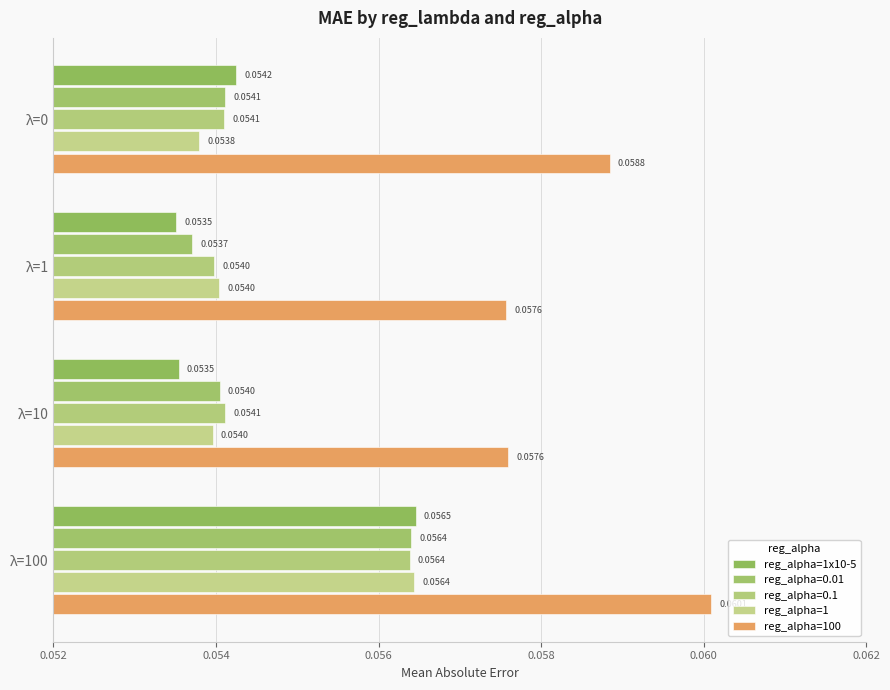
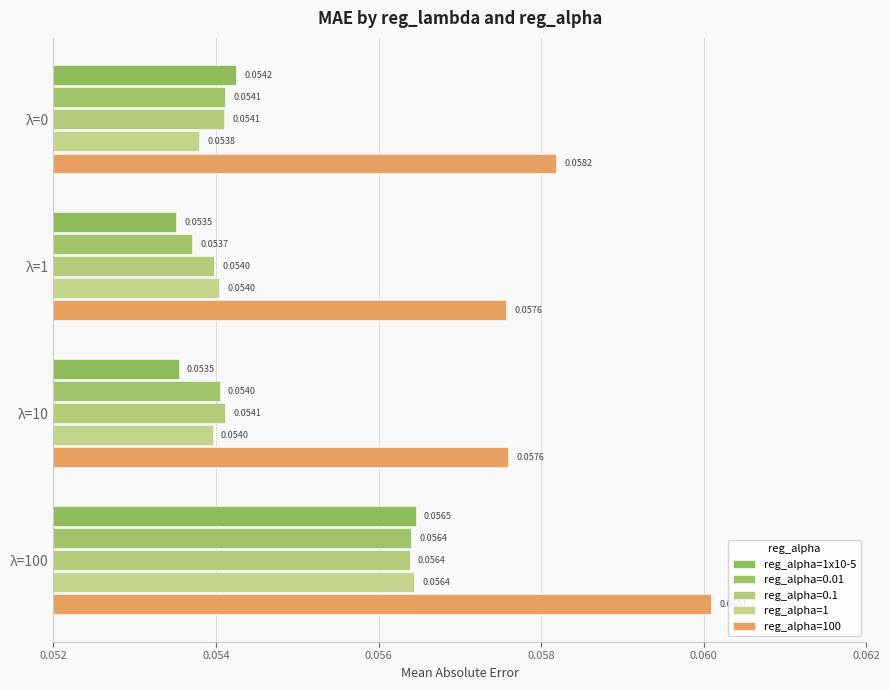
  {
    "reg_alpha=100": {
-     "λ=0": 0.0588,
+     "λ=0": 0.0582,
      "λ=1": 0.0576,
      "λ=10": 0.0576
    }
  }
